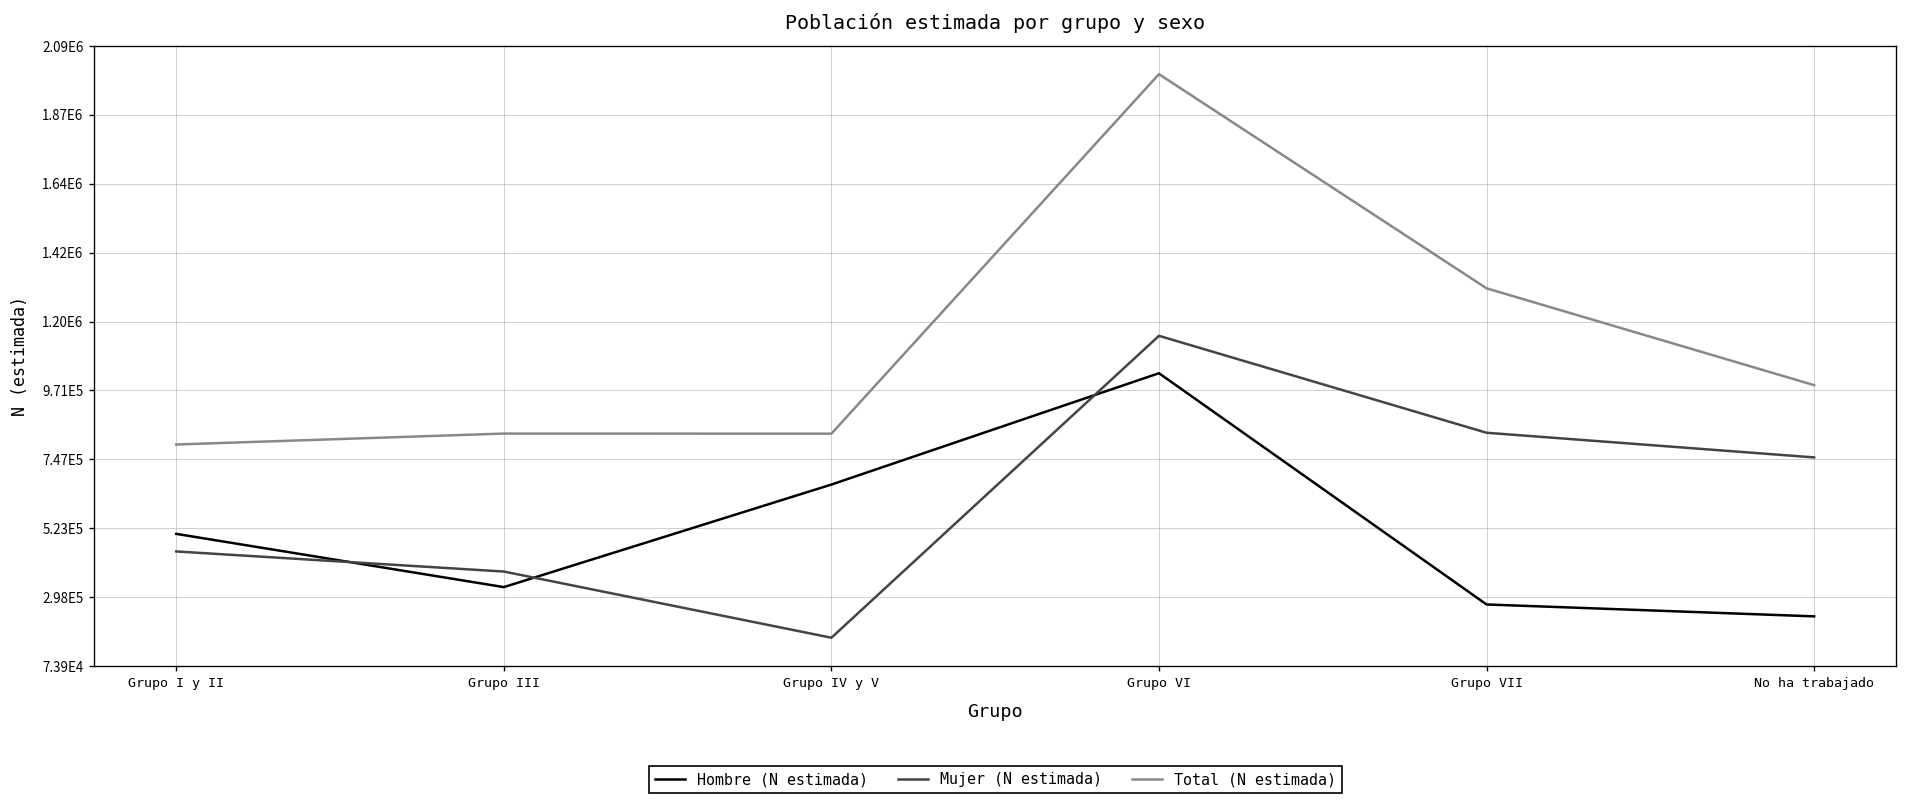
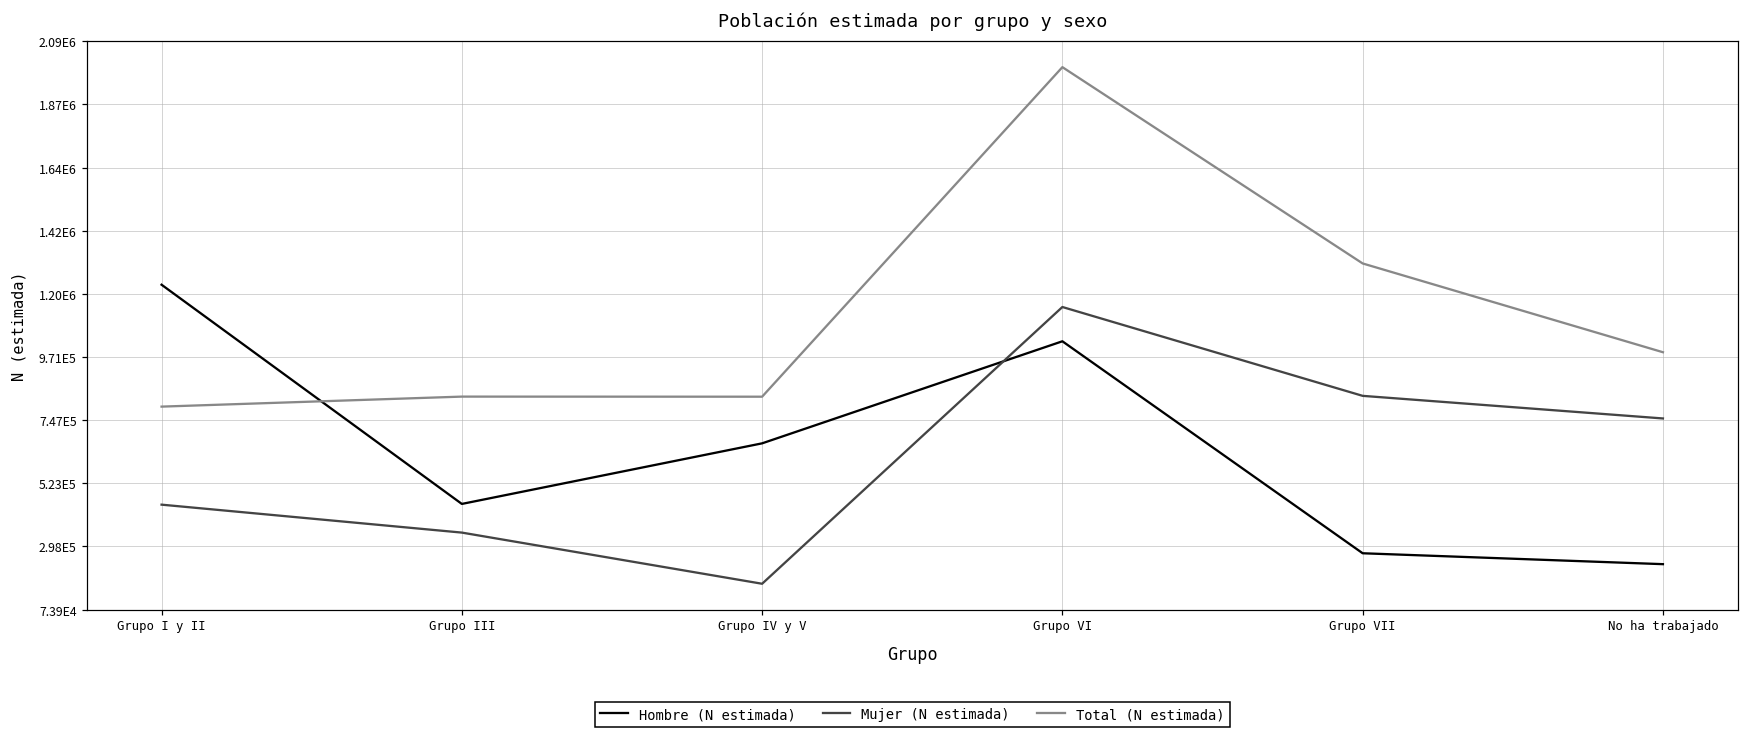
  {
    "Hombre (N estimada)": {
-     "Grupo I y II": 500000,
-     "Grupo III": 330000,
+     "Grupo I y II": 1230000,
+     "Grupo III": 450000,
      "Grupo IV y V": 660000,
      "Grupo VI": 1030000,
      "Grupo VII": 270000,
      "No ha trabajado": 240000
    },
    "Mujer (N estimada)": {
      "Grupo I y II": 450000,
-     "Grupo III": 380000,
+     "Grupo III": 350000,
      "Grupo IV y V": 170000,
      "Grupo VI": 1150000,
      "Grupo VII": 830000,
      "No ha trabajado": 750000
    },
    "Total (N estimada)": {
      "Grupo I y II": 800000,
      "Grupo III": 830000,
      "Grupo IV y V": 830000,
      "Grupo VI": 2000000,
      "Grupo VII": 1300000,
      "No ha trabajado": 990000
    }
  }
